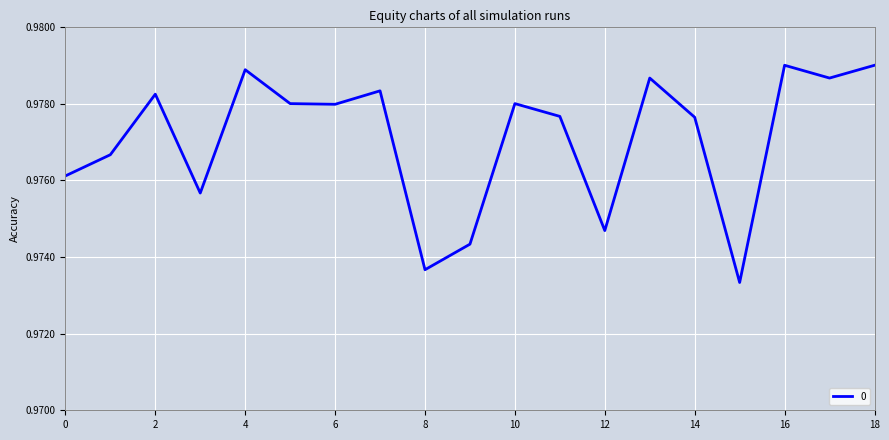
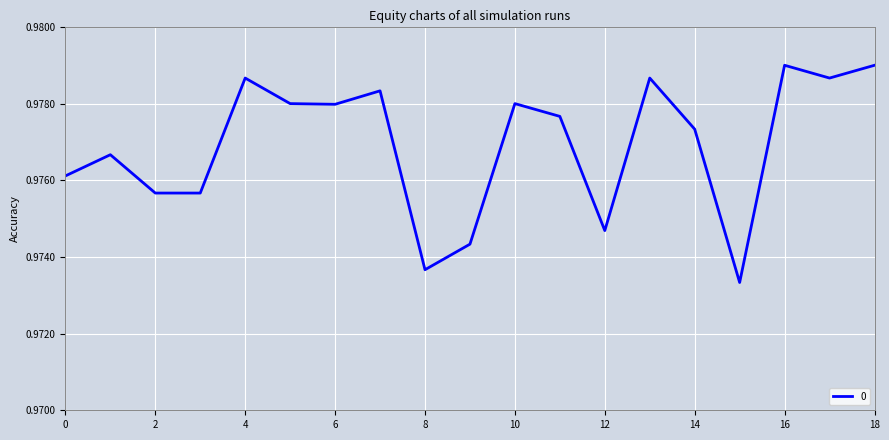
  {
    "0": 0.9761,
-   "2": 0.9782,
-   "4": 0.9789,
+   "2": 0.9757,
+   "4": 0.9787,
    "6": 0.9780,
    "8": 0.9737,
    "10": 0.9780,
    "12": 0.9747,
-   "14": 0.9776,
+   "14": 0.9773,
    "16": 0.9790,
    "18": 0.9790
  }
